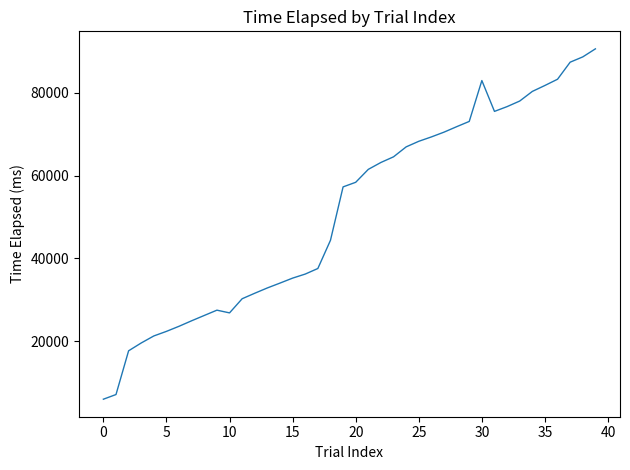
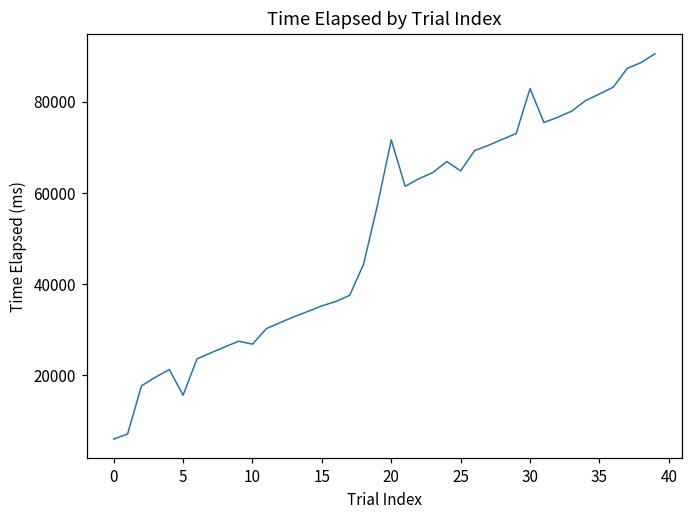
  {
    "0": 6000,
-   "5": 22000,
+   "5": 16000,
    "10": 27000,
    "15": 35000,
-   "20": 58000,
-   "25": 68000,
+   "20": 72000,
+   "25": 65000,
    "30": 83000,
    "35": 82000
  }
